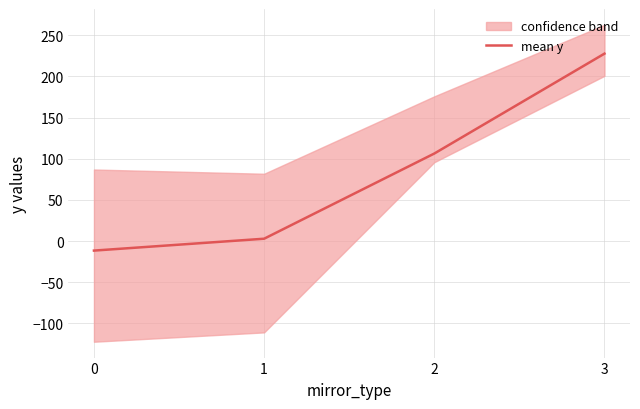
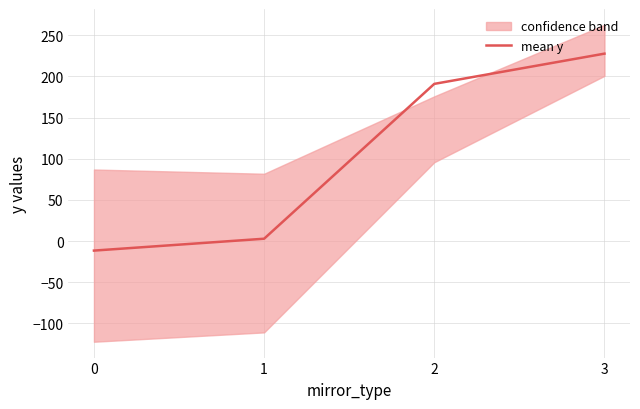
  {
    "mean y": {
      "0": -10,
      "1": 0,
-     "2": 110,
+     "2": 190,
      "3": 230
    }
  }
